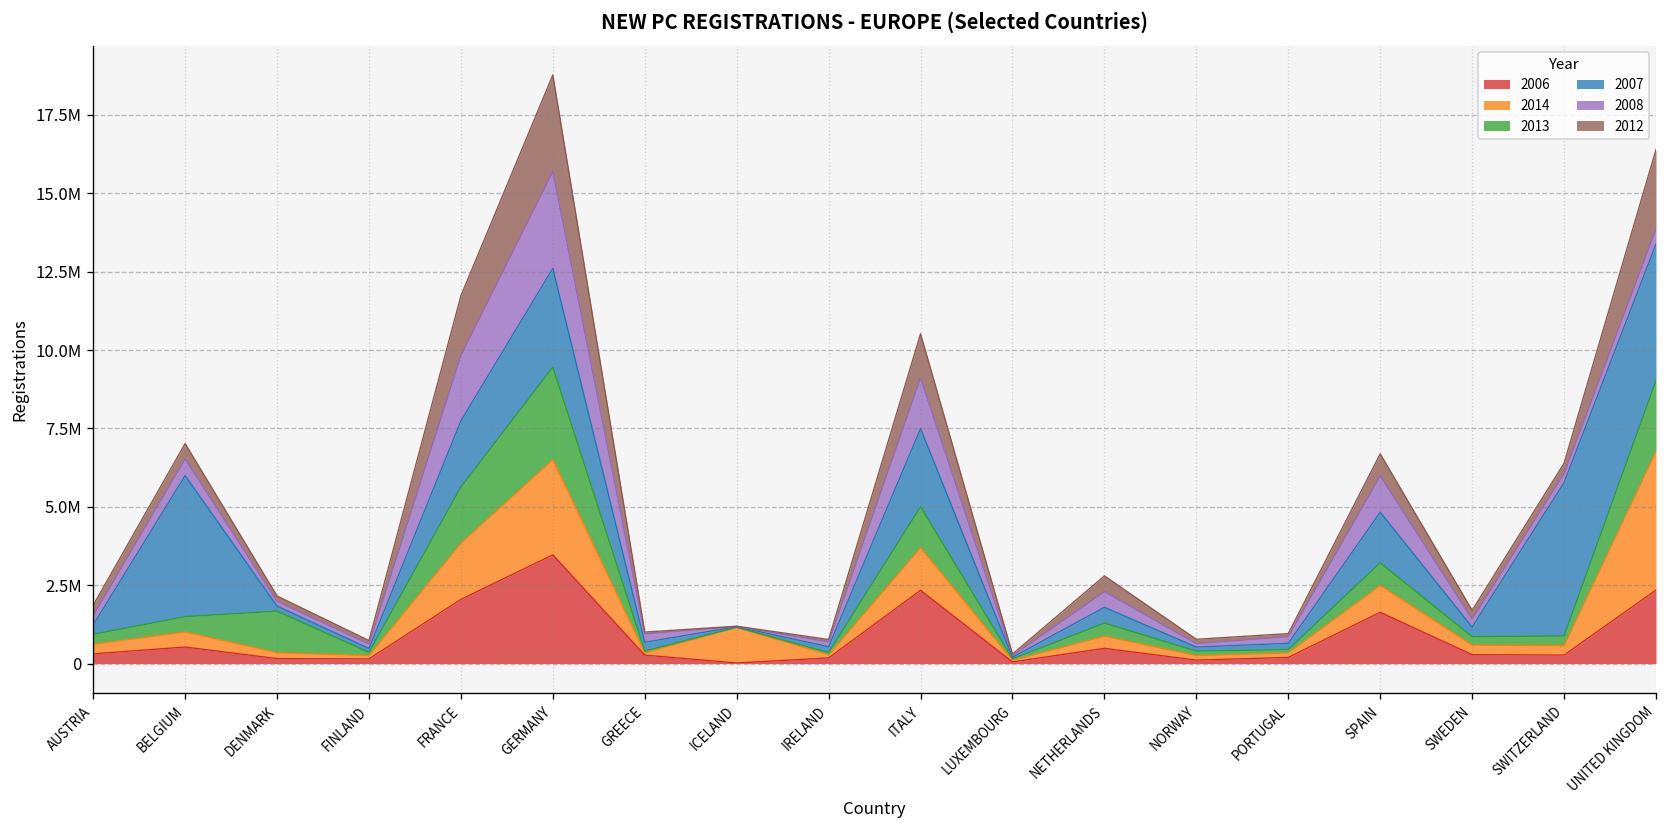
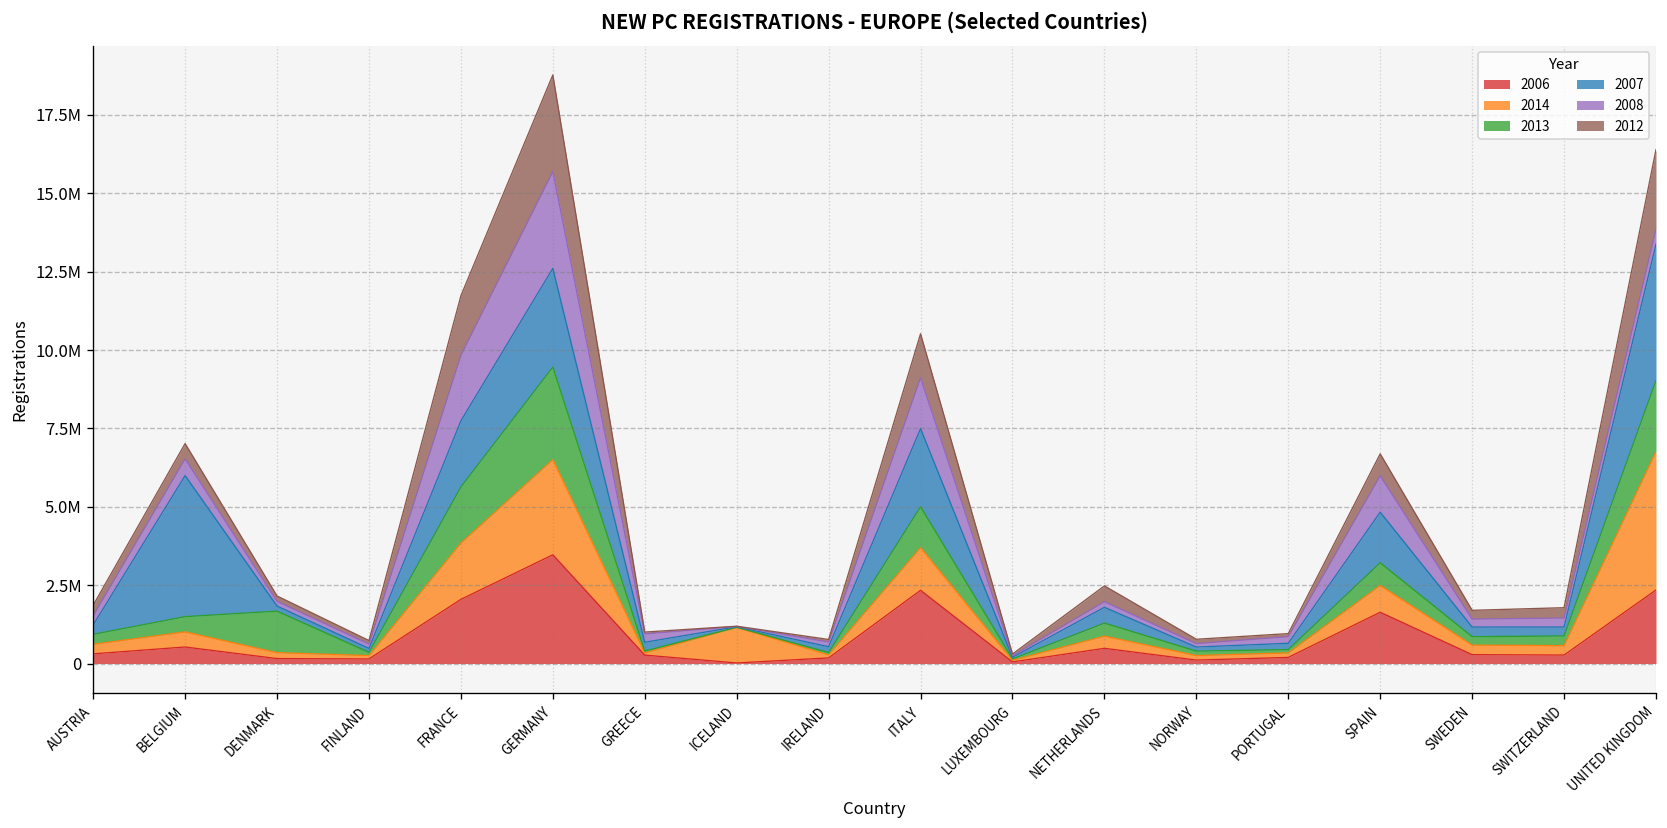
  {
    "2006": {
      "AUSTRIA": 300000,
      "BELGIUM": 500000,
      "DENMARK": 200000,
      "FINLAND": 100000,
      "FRANCE": 2000000,
      "GERMANY": 3500000,
      "ICELAND": 0,
      "IRELAND": 200000,
      "ITALY": 2300000,
      "NETHERLANDS": 500000,
      "NORWAY": 100000,
      "PORTUGAL": 200000,
      "SPAIN": 1600000,
      "SWEDEN": 300000,
      "SWITZERLAND": 300000,
      "UNITED KINGDOM": 2300000
    },
    "2014": {
      "AUSTRIA": 300000,
      "BELGIUM": 500000,
      "DENMARK": 200000,
      "FINLAND": 100000,
      "FRANCE": 1800000,
      "GERMANY": 3000000,
      "ITALY": 1400000,
      "NETHERLANDS": 400000,
      "NORWAY": 100000,
      "PORTUGAL": 100000,
      "SPAIN": 900000,
      "SWEDEN": 300000,
      "SWITZERLAND": 300000,
      "UNITED KINGDOM": 4400000
    },
    "2013": {
      "AUSTRIA": 300000,
      "BELGIUM": 500000,
      "DENMARK": 1300000,
      "FINLAND": 100000,
      "FRANCE": 1800000,
      "GERMANY": 3000000,
      "ITALY": 1300000,
      "NETHERLANDS": 400000,
      "NORWAY": 100000,
      "PORTUGAL": 100000,
      "SPAIN": 700000,
      "SWEDEN": 300000,
      "SWITZERLAND": 300000,
      "UNITED KINGDOM": 2300000
    },
    "2007": {
      "AUSTRIA": 300000,
      "BELGIUM": 4500000,
      "DENMARK": 200000,
      "FINLAND": 100000,
      "FRANCE": 2100000,
      "GERMANY": 3100000,
      "GREECE": 300000,
      "IRELAND": 200000,
      "ITALY": 2500000,
      "NETHERLANDS": 500000,
      "NORWAY": 100000,
      "PORTUGAL": 200000,
      "SPAIN": 1600000,
      "SWEDEN": 300000,
-     "SWITZERLAND": 4900000,
+     "SWITZERLAND": 300000,
      "UNITED KINGDOM": 4400000
    },
    "2008": {
      "AUSTRIA": 300000,
      "BELGIUM": 500000,
      "DENMARK": 200000,
      "FINLAND": 100000,
      "FRANCE": 2100000,
      "GERMANY": 3100000,
      "ITALY": 1600000,
-     "NETHERLANDS": 500000,
+     "NETHERLANDS": 200000,
      "NORWAY": 100000,
      "SPAIN": 1200000,
      "SWEDEN": 300000,
      "SWITZERLAND": 300000,
      "UNITED KINGDOM": 500000
    },
    "2012": {
      "AUSTRIA": 300000,
      "BELGIUM": 500000,
      "DENMARK": 200000,
      "FINLAND": 100000,
      "FRANCE": 1900000,
      "GERMANY": 3100000,
      "ITALY": 1400000,
      "NETHERLANDS": 500000,
      "NORWAY": 100000,
      "SPAIN": 700000,
      "SWEDEN": 300000,
      "SWITZERLAND": 300000,
      "UNITED KINGDOM": 2500000
    }
  }
